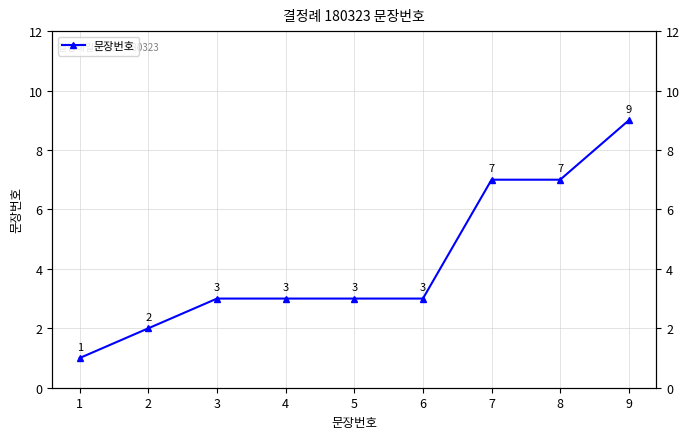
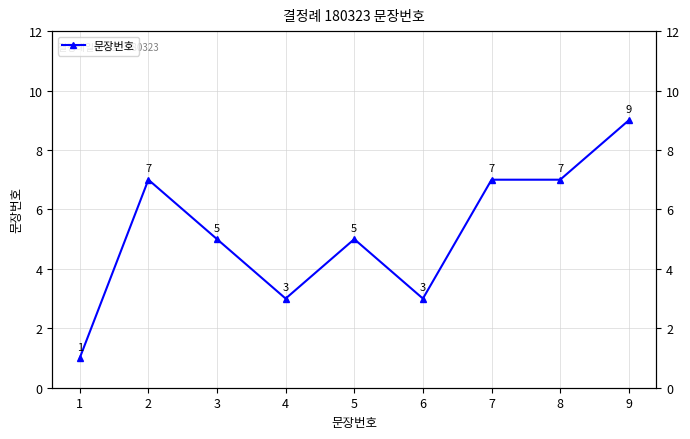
  {
    "1": 1,
-   "2": 2,
-   "3": 3,
+   "2": 7,
+   "3": 5,
    "4": 3,
-   "5": 3,
+   "5": 5,
    "6": 3,
    "7": 7,
    "8": 7,
    "9": 9
  }
